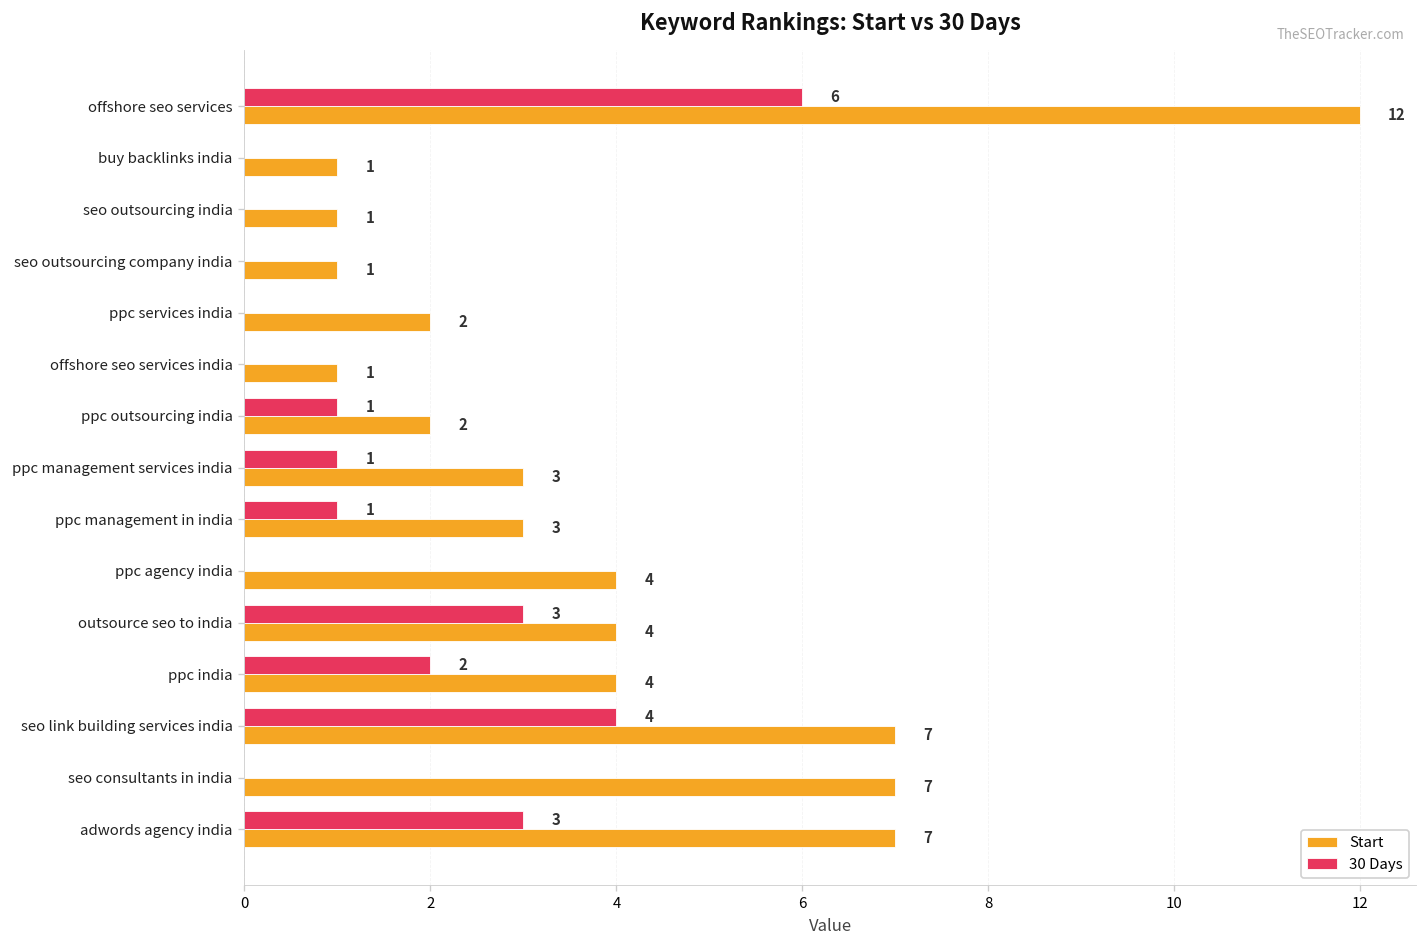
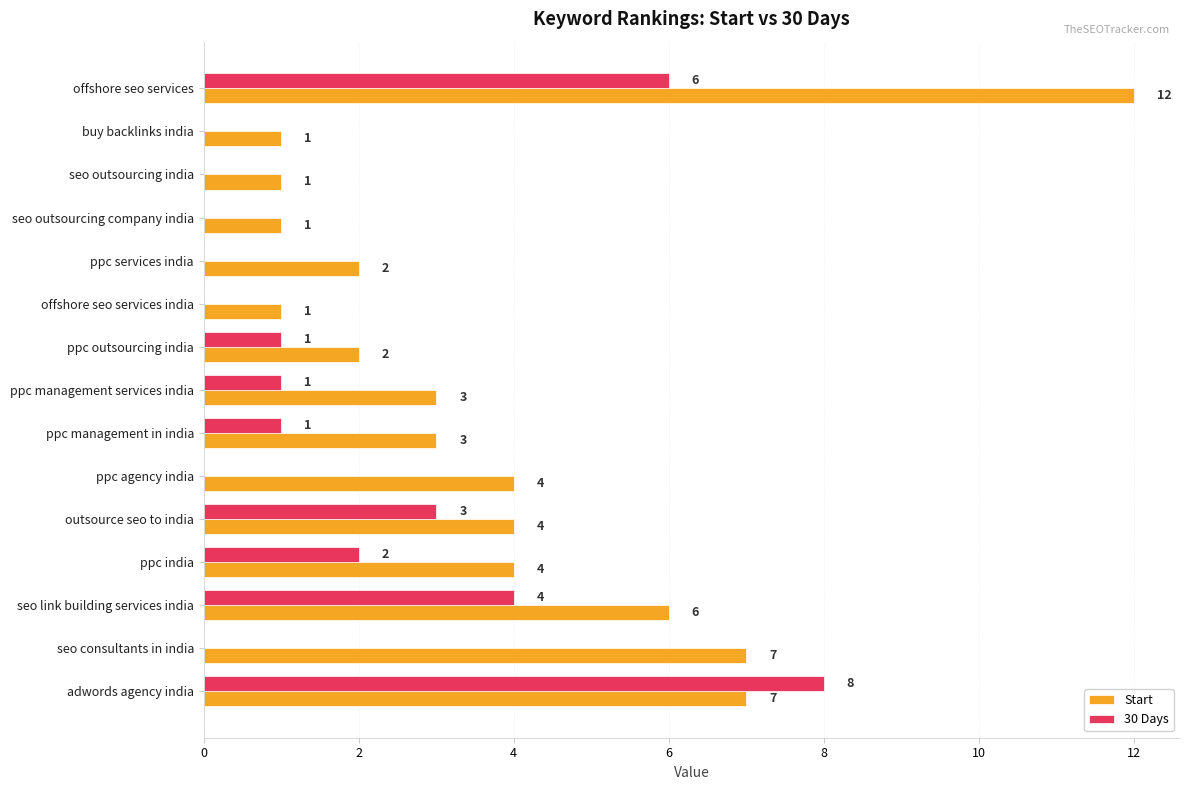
  {
    "Start": {
      "offshore seo services": 12,
      "buy backlinks india": 1,
      "seo outsourcing india": 1,
      "seo outsourcing company india": 1,
      "ppc services india": 2,
      "offshore seo services india": 1,
      "ppc outsourcing india": 2,
      "ppc management services india": 3,
      "ppc management in india": 3,
      "ppc agency india": 4,
      "outsource seo to india": 4,
      "ppc india": 4,
-     "seo link building services india": 7,
+     "seo link building services india": 6,
      "seo consultants in india": 7,
      "adwords agency india": 7
    },
    "30 Days": {
      "offshore seo services": 6,
      "ppc outsourcing india": 1,
      "ppc management services india": 1,
      "ppc management in india": 1,
      "outsource seo to india": 3,
      "ppc india": 2,
      "seo link building services india": 4,
-     "adwords agency india": 3
+     "adwords agency india": 8
    }
  }
